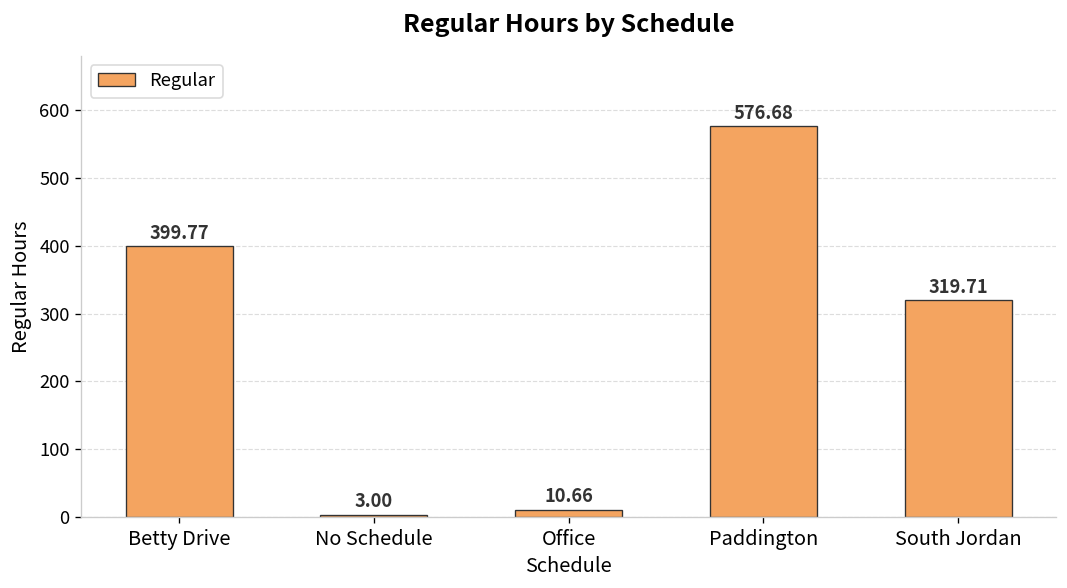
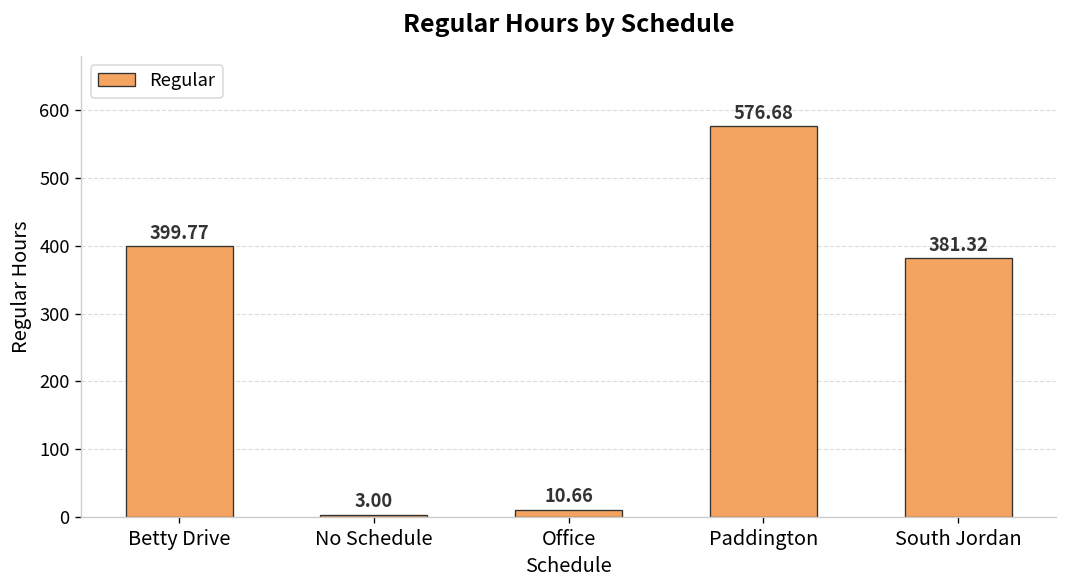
  {
    "Betty Drive": 399.77,
    "No Schedule": 3.00,
    "Office": 10.66,
    "Paddington": 576.68,
-   "South Jordan": 319.71
+   "South Jordan": 381.32
  }
